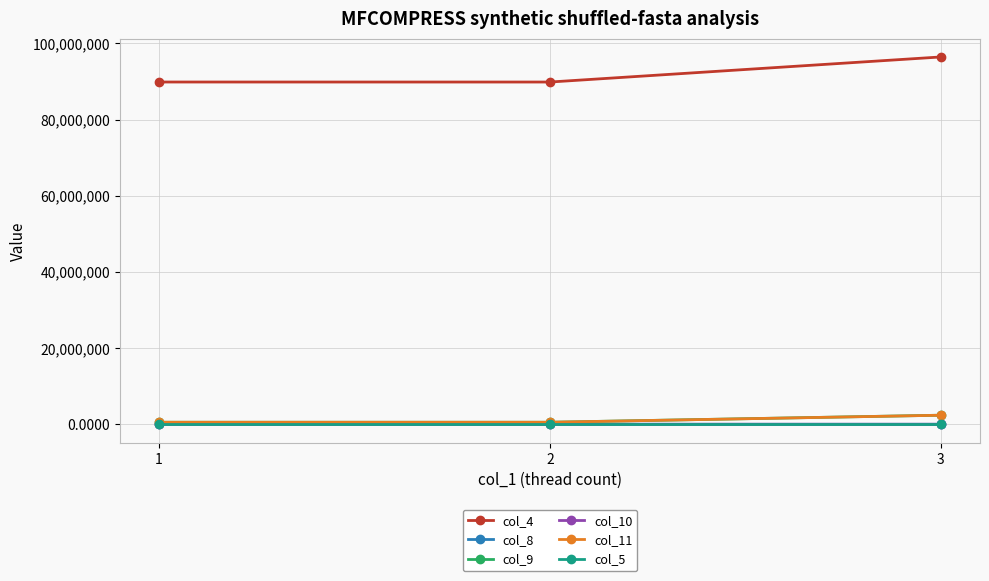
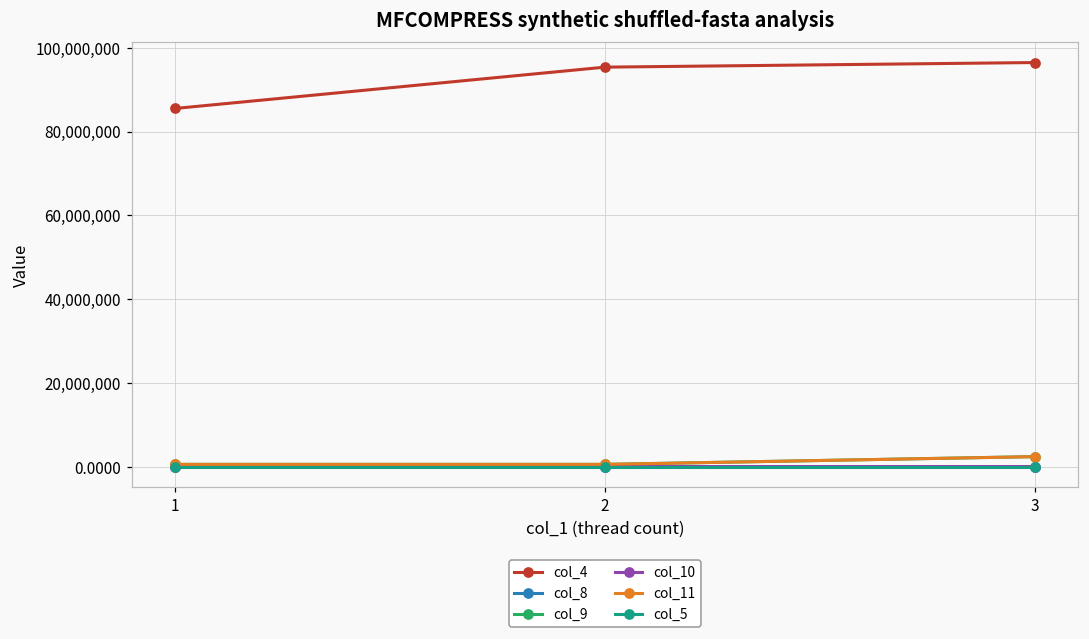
  {
    "col_4": {
-     "1": "90,000,000",
-     "2": "90,000,000",
+     "1": "85,000,000",
+     "2": "95,000,000",
      "3": "96,000,000"
    },
    "col_5": {
      "3": "0"
    },
    "col_11": {
      "3": "2,000,000"
    }
  }
